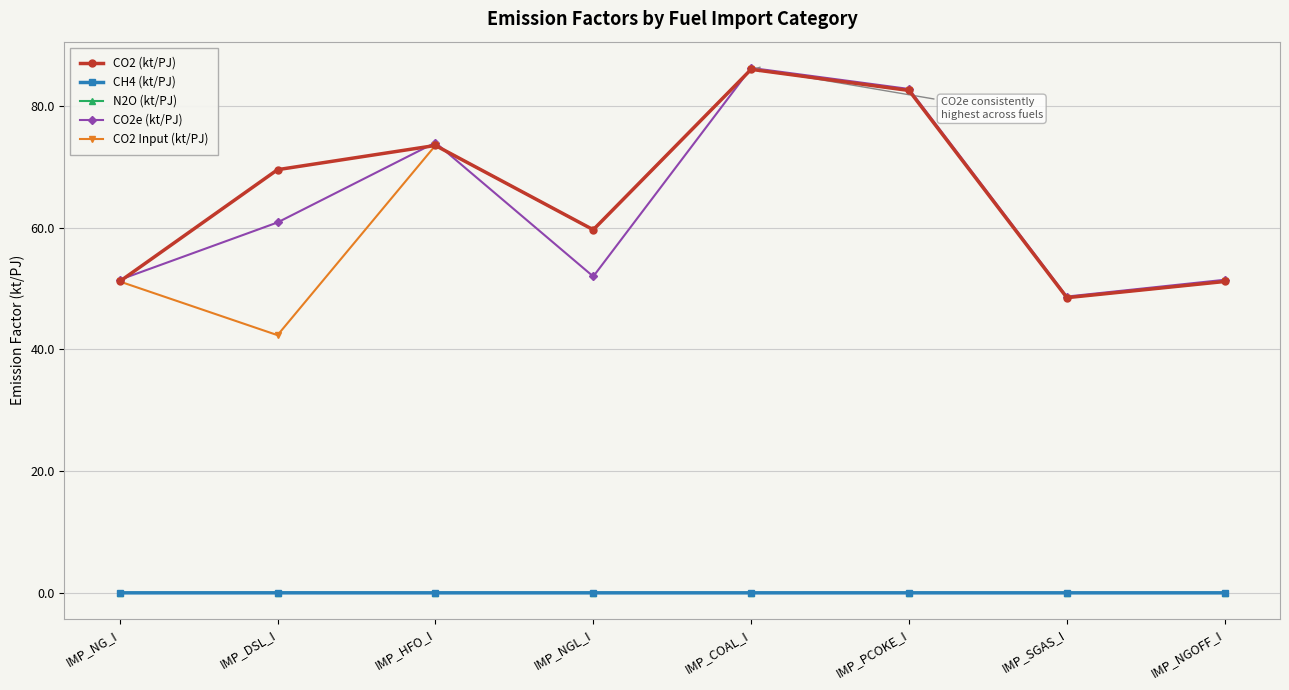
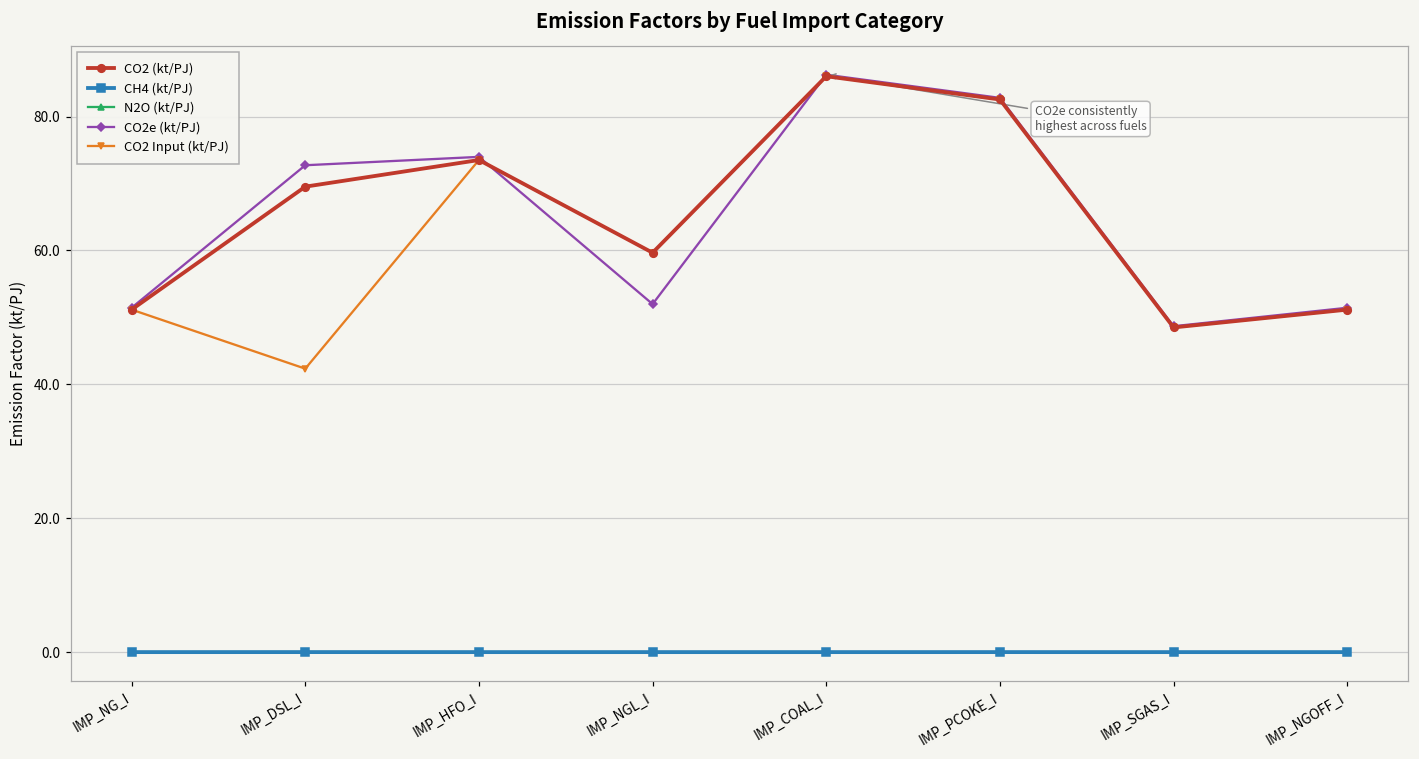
  {
    "CO2 (kt/PJ)": {
      "IMP_DSL_I": 70
    },
    "N2O (kt/PJ)": {
      "IMP_NG_I": 0,
      "IMP_DSL_I": 0,
      "IMP_HFO_I": 0,
      "IMP_NGL_I": 0,
      "IMP_COAL_I": 0,
      "IMP_PCOKE_I": 0,
      "IMP_SGAS_I": 0,
      "IMP_NGOFF_I": 0
    },
    "CO2e (kt/PJ)": {
-     "IMP_DSL_I": 61,
+     "IMP_DSL_I": 73,
      "IMP_HFO_I": 74,
      "IMP_NGL_I": 52
    },
    "CO2 Input (kt/PJ)": {
      "IMP_DSL_I": 42
    }
  }
